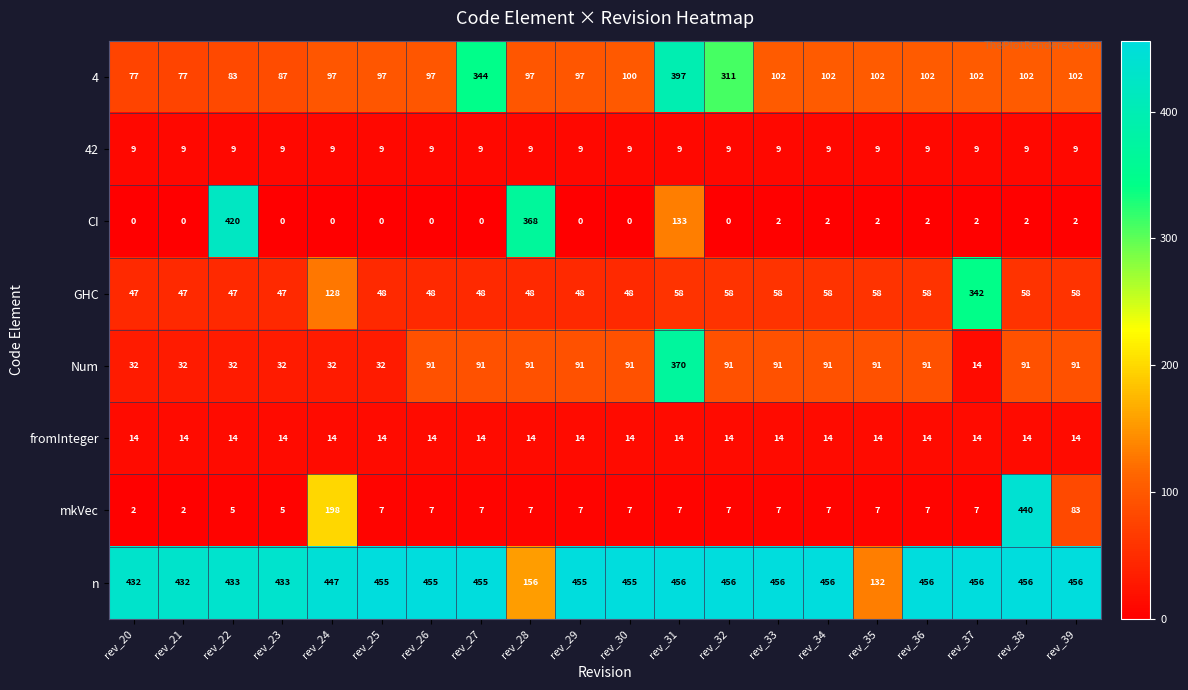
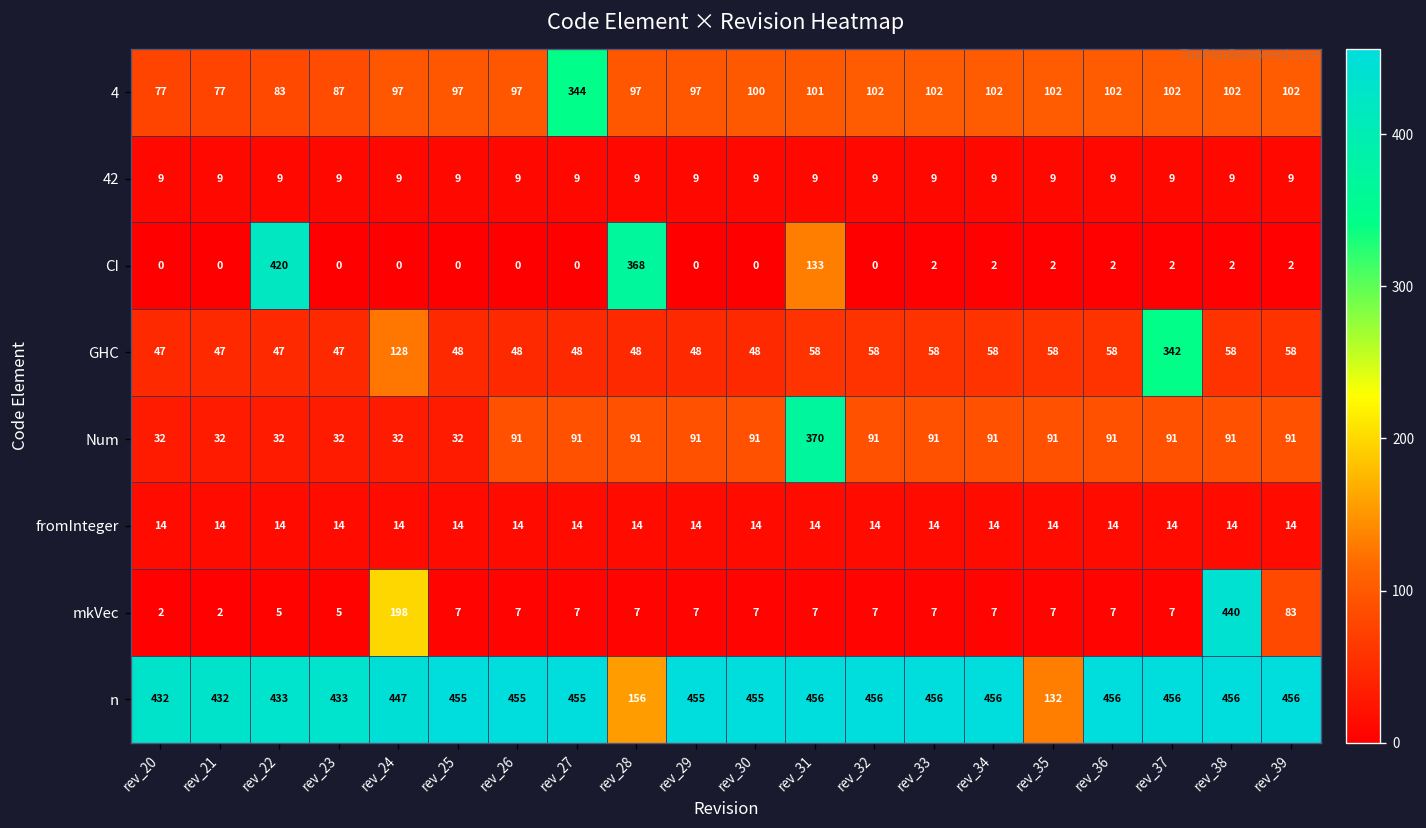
  {
    "4": {
      "rev_20": 77,
      "rev_21": 77,
      "rev_22": 83,
      "rev_23": 87,
      "rev_24": 97,
      "rev_25": 97,
      "rev_26": 97,
      "rev_27": 344,
      "rev_28": 97,
      "rev_29": 97,
      "rev_30": 100,
-     "rev_31": 397,
-     "rev_32": 311,
+     "rev_31": 101,
+     "rev_32": 102,
      "rev_33": 102,
      "rev_34": 102,
      "rev_35": 102,
      "rev_36": 102,
      "rev_37": 102,
      "rev_39": 102
    },
    "42": {
      "rev_20": 9,
      "rev_21": 9,
      "rev_22": 9,
      "rev_23": 9,
      "rev_24": 9,
      "rev_25": 9,
      "rev_26": 9,
      "rev_27": 9,
      "rev_28": 9,
      "rev_29": 9,
      "rev_30": 9,
      "rev_31": 9,
      "rev_32": 9,
      "rev_33": 9,
      "rev_34": 9,
      "rev_35": 9,
      "rev_36": 9,
      "rev_37": 9,
      "rev_38": 9,
      "rev_39": 9
    },
    "CI": {
      "rev_20": 0,
      "rev_21": 0,
      "rev_22": 420,
      "rev_23": 0,
      "rev_24": 0,
      "rev_25": 0,
      "rev_26": 0,
      "rev_27": 0,
      "rev_28": 368,
      "rev_29": 0,
      "rev_30": 0,
      "rev_31": 133,
      "rev_32": 0,
      "rev_33": 2,
      "rev_34": 2,
      "rev_35": 2,
      "rev_36": 2,
      "rev_37": 2,
      "rev_38": 2,
      "rev_39": 2
    },
    "GHC": {
      "rev_20": 47,
      "rev_21": 47,
      "rev_22": 47,
      "rev_23": 47,
      "rev_24": 128,
      "rev_25": 48,
      "rev_26": 48,
      "rev_27": 48,
      "rev_28": 48,
      "rev_29": 48,
      "rev_30": 48,
      "rev_31": 58,
      "rev_32": 58,
      "rev_33": 58,
      "rev_34": 58,
      "rev_35": 58,
      "rev_36": 58,
      "rev_37": 342,
      "rev_38": 58,
      "rev_39": 58
    },
    "Num": {
      "rev_20": 32,
      "rev_21": 32,
      "rev_22": 32,
      "rev_23": 32,
      "rev_24": 32,
      "rev_25": 32,
      "rev_26": 91,
      "rev_27": 91,
      "rev_28": 91,
      "rev_29": 91,
      "rev_30": 91,
      "rev_31": 370,
      "rev_32": 91,
      "rev_33": 91,
      "rev_34": 91,
      "rev_35": 91,
      "rev_36": 91,
-     "rev_37": 14,
+     "rev_37": 91,
      "rev_38": 91,
      "rev_39": 91
    },
    "fromInteger": {
      "rev_20": 14,
      "rev_21": 14,
      "rev_22": 14,
      "rev_23": 14,
      "rev_24": 14,
      "rev_25": 14,
      "rev_26": 14,
      "rev_27": 14,
      "rev_28": 14,
      "rev_29": 14,
      "rev_30": 14,
      "rev_31": 14,
      "rev_32": 14,
      "rev_33": 14,
      "rev_34": 14,
      "rev_35": 14,
      "rev_36": 14,
      "rev_37": 14,
      "rev_38": 14,
      "rev_39": 14
    },
    "mkVec": {
      "rev_20": 2,
      "rev_21": 2,
      "rev_22": 5,
      "rev_23": 5,
      "rev_24": 198,
      "rev_25": 7,
      "rev_26": 7,
      "rev_27": 7,
      "rev_28": 7,
      "rev_29": 7,
      "rev_30": 7,
      "rev_31": 7,
      "rev_32": 7,
      "rev_33": 7,
      "rev_34": 7,
      "rev_35": 7,
      "rev_36": 7,
      "rev_37": 7,
      "rev_38": 440,
      "rev_39": 83
    },
    "n": {
      "rev_20": 432,
      "rev_21": 432,
      "rev_22": 433,
      "rev_23": 433,
      "rev_24": 447,
      "rev_25": 455,
      "rev_26": 455,
      "rev_27": 455,
      "rev_28": 156,
      "rev_29": 455,
      "rev_30": 455,
      "rev_31": 456,
      "rev_32": 456,
      "rev_33": 456,
      "rev_34": 456,
      "rev_35": 132,
      "rev_36": 456,
      "rev_37": 456,
      "rev_38": 456,
      "rev_39": 456
    }
  }
